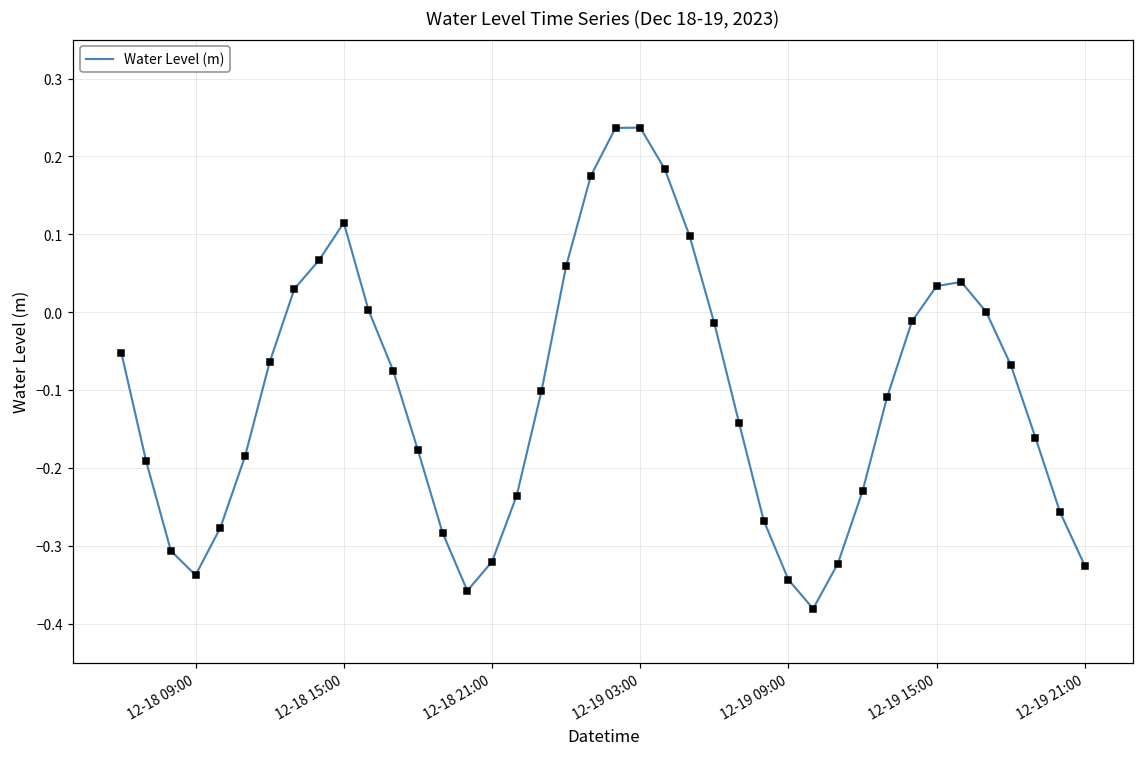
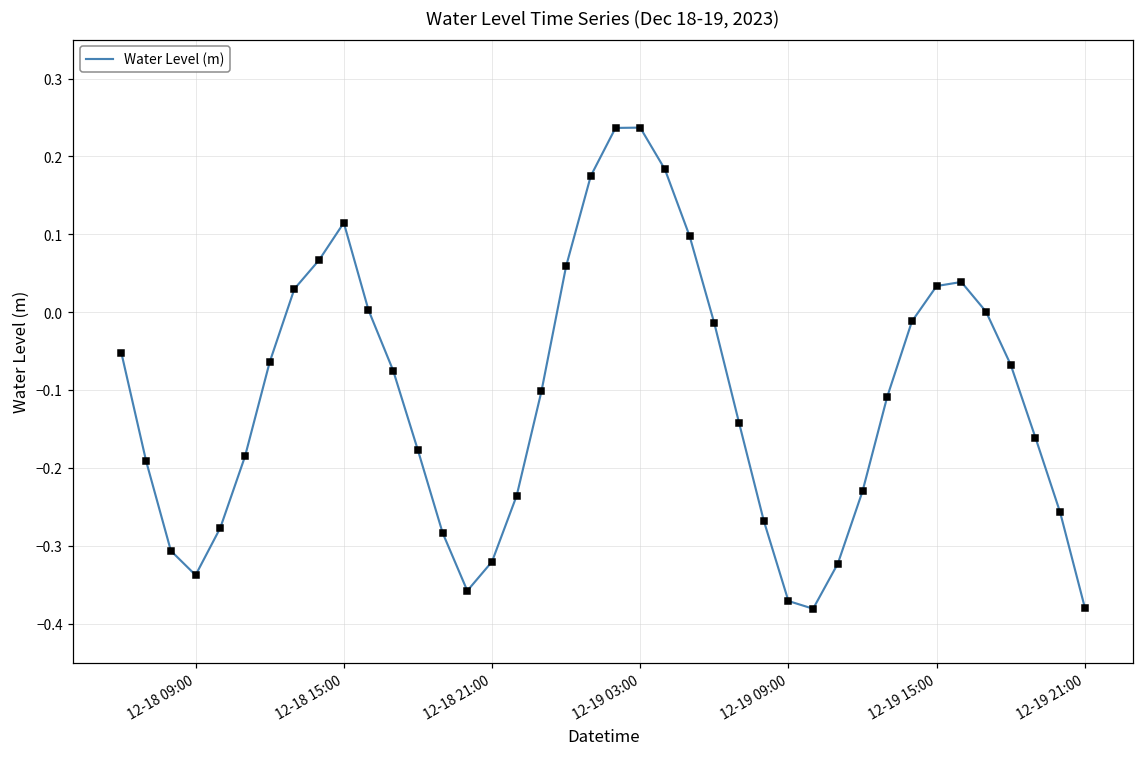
  {
    "12-18 09:00": -0.34,
    "12-18 15:00": 0.11,
    "12-18 21:00": -0.32,
    "12-19 03:00": 0.24,
-   "12-19 09:00": -0.34,
+   "12-19 09:00": -0.37,
    "12-19 15:00": 0.03,
-   "12-19 21:00": -0.33
+   "12-19 21:00": -0.38
  }
